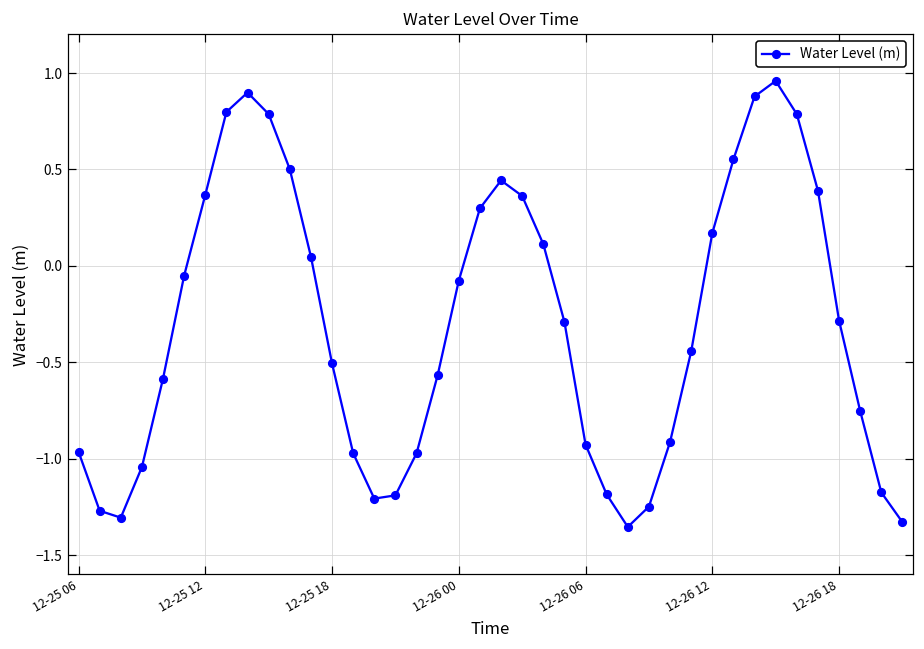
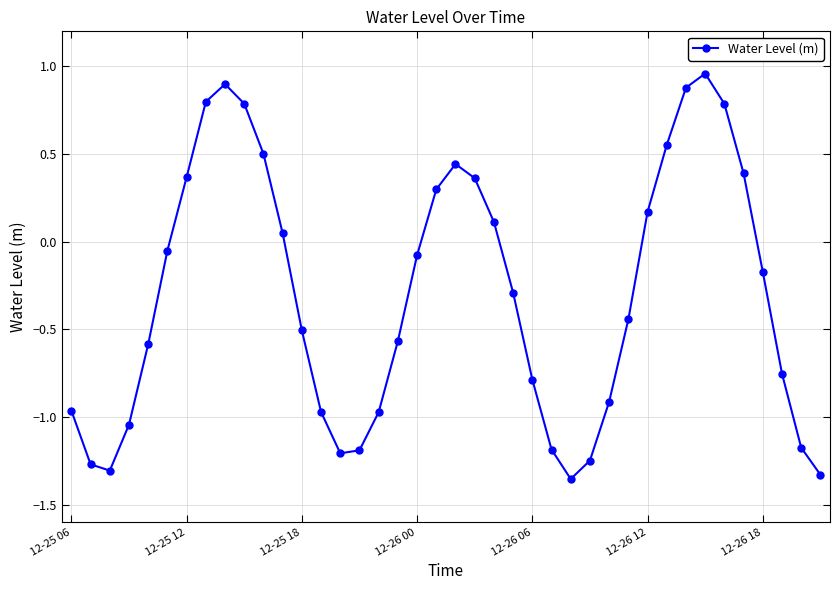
  {
    "12-25 06": -0.96,
    "12-25 12": 0.37,
    "12-25 18": -0.51,
    "12-26 00": -0.08,
-   "12-26 06": -0.93,
+   "12-26 06": -0.79,
    "12-26 12": 0.17,
-   "12-26 18": -0.28
+   "12-26 18": -0.17
  }
